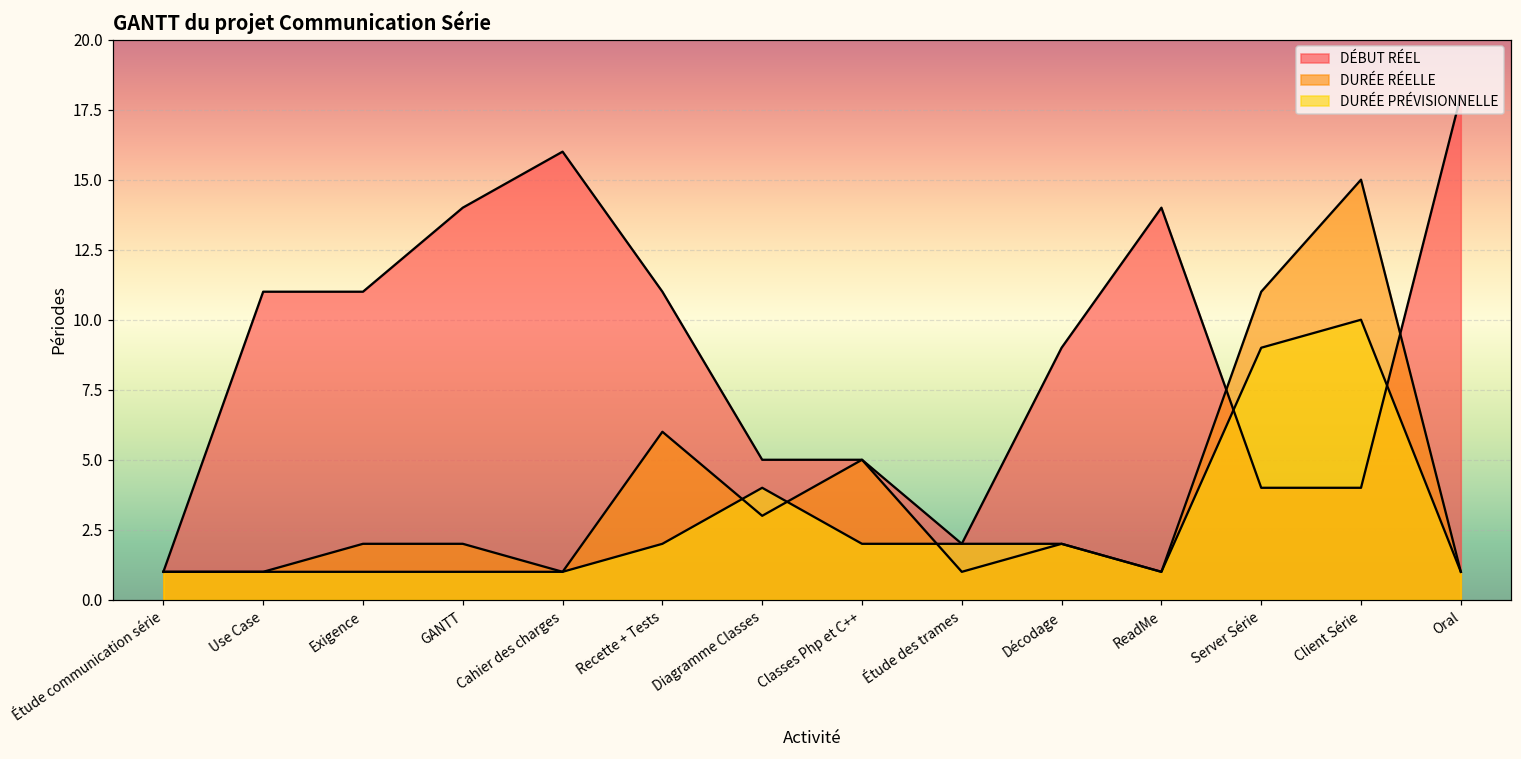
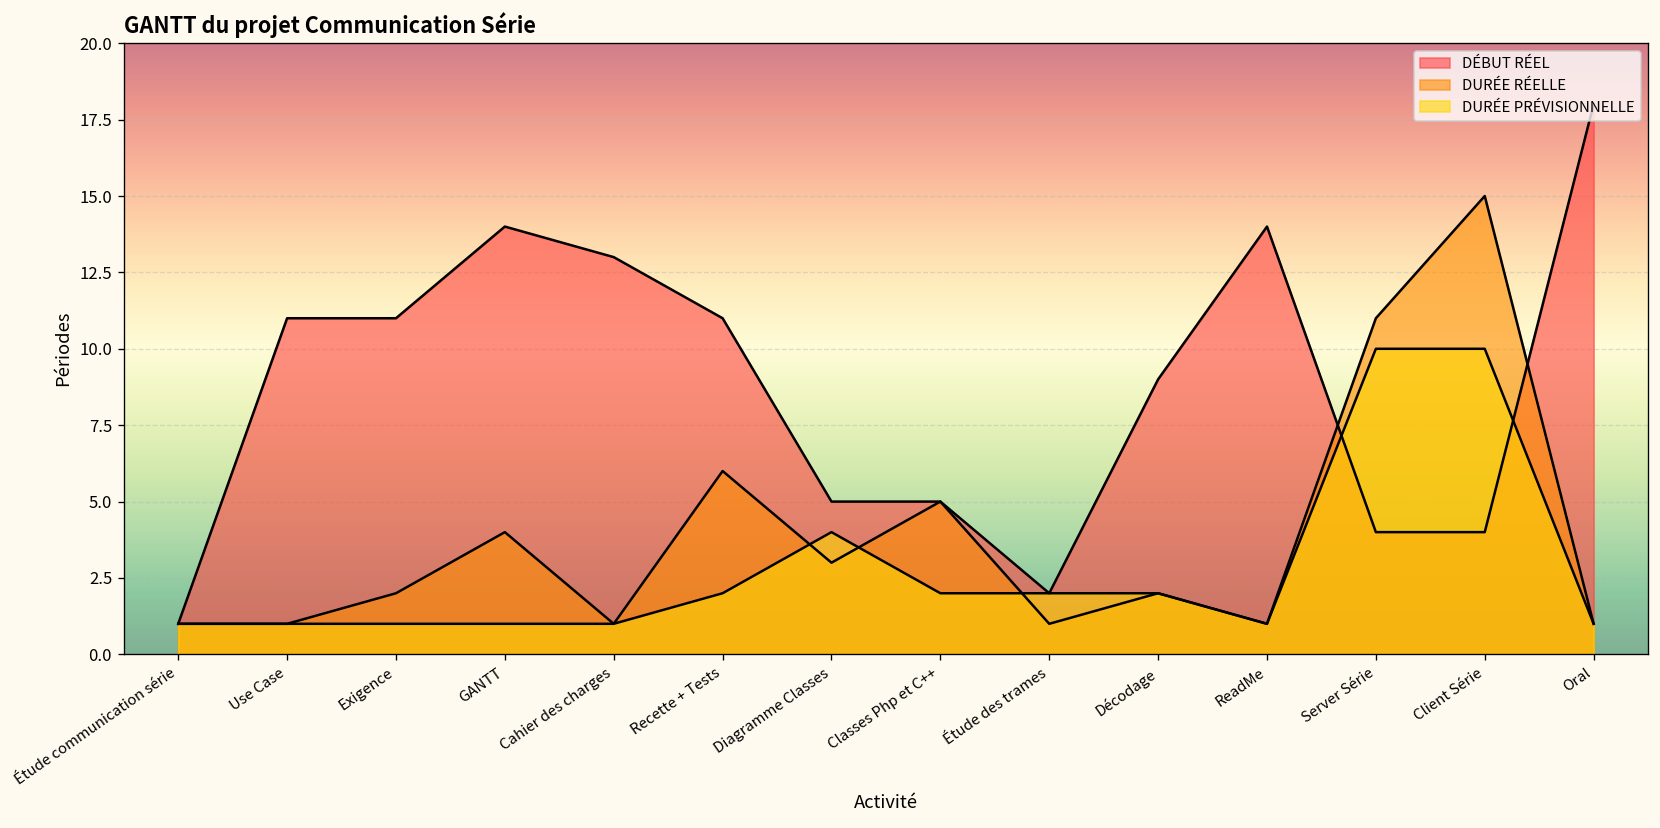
  {
    "DÉBUT RÉEL": {
      "Use Case": 11,
      "Exigence": 11,
      "GANTT": 14,
-     "Cahier des charges": 16,
+     "Cahier des charges": 13,
      "Recette + Tests": 11,
      "Diagramme Classes": 5,
      "Décodage": 9,
      "ReadMe": 14,
      "Server Série": 4,
      "Client Série": 4
    },
    "DURÉE RÉELLE": {
      "Exigence": 2,
-     "GANTT": 2,
+     "GANTT": 4,
      "Recette + Tests": 6,
      "Diagramme Classes": 3,
      "Étude des trames": 1,
      "Server Série": 11,
      "Client Série": 15
    },
    "DURÉE PRÉVISIONNELLE": {
      "Exigence": 1,
      "GANTT": 1,
      "Recette + Tests": 2,
      "Diagramme Classes": 4,
      "Classes Php et C++": 2,
-     "Server Série": 9,
+     "Server Série": 10,
      "Client Série": 10
    }
  }
